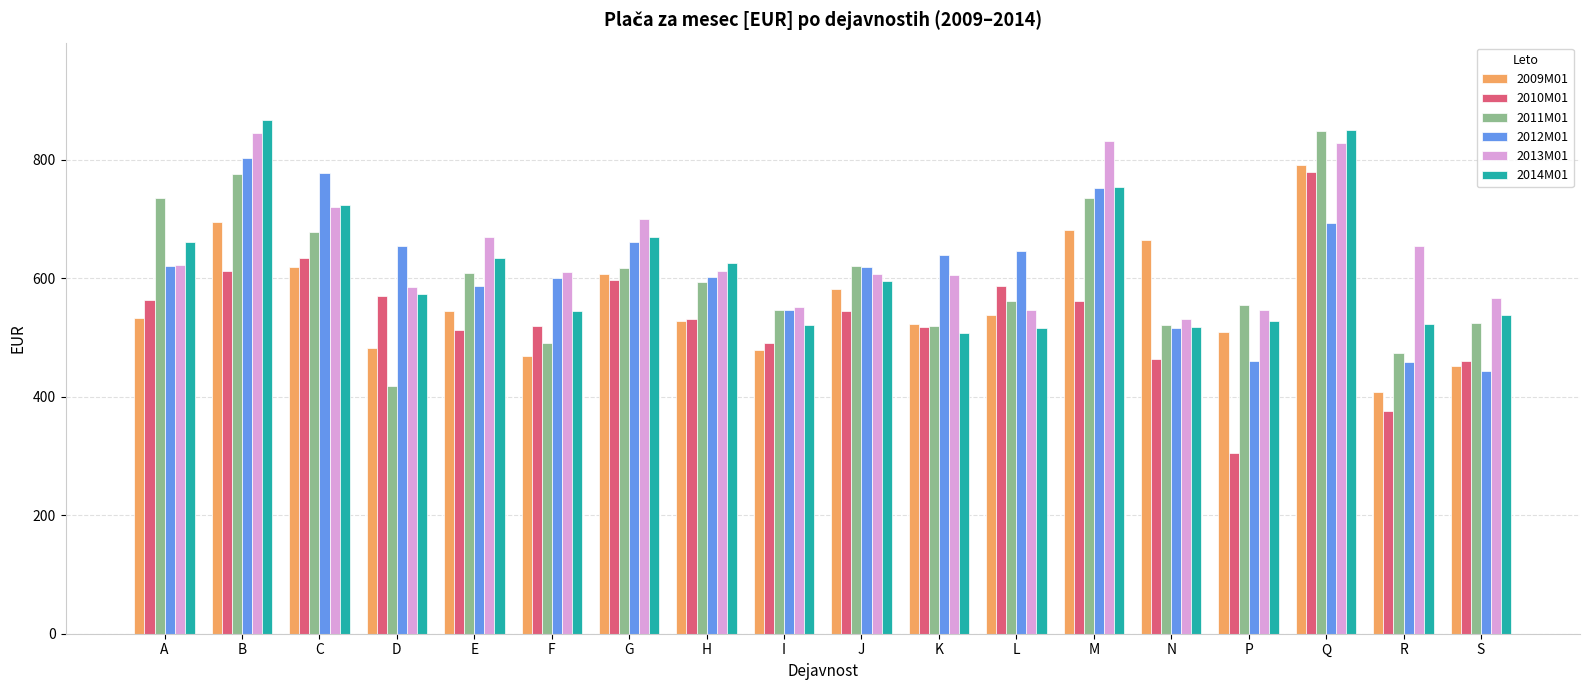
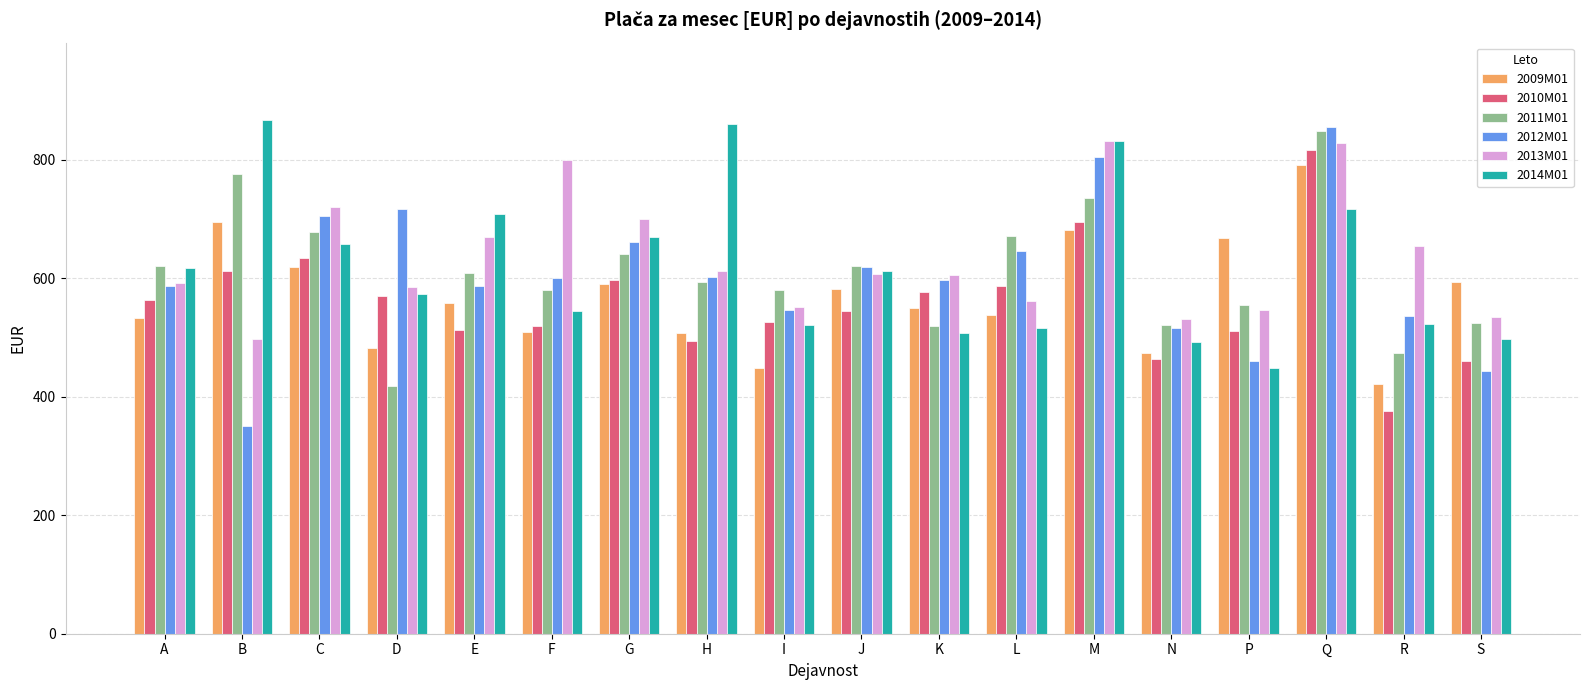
  {
    "2009M01": {
      "A": 530,
      "B": 700,
      "C": 620,
      "D": 480,
-     "E": 540,
-     "F": 470,
-     "G": 610,
-     "H": 530,
-     "I": 480,
+     "E": 560,
+     "F": 510,
+     "G": 590,
+     "H": 510,
+     "I": 450,
      "J": 580,
-     "K": 520,
+     "K": 550,
      "L": 540,
      "M": 680,
-     "N": 660,
-     "P": 510,
+     "N": 470,
+     "P": 670,
      "Q": 790,
-     "R": 410,
-     "S": 450
+     "R": 420,
+     "S": 590
    },
    "2010M01": {
      "A": 560,
      "B": 610,
      "C": 630,
      "D": 570,
      "E": 510,
      "F": 520,
      "G": 600,
-     "H": 530,
-     "I": 490,
+     "H": 490,
+     "I": 530,
      "J": 540,
-     "K": 520,
+     "K": 580,
      "L": 590,
-     "M": 560,
+     "M": 690,
      "N": 460,
-     "P": 310,
-     "Q": 780,
+     "P": 510,
+     "Q": 820,
      "R": 380,
      "S": 460
    },
    "2011M01": {
-     "A": 740,
+     "A": 620,
      "B": 780,
      "C": 680,
      "D": 420,
      "E": 610,
-     "F": 490,
-     "G": 620,
+     "F": 580,
+     "G": 640,
      "H": 590,
-     "I": 550,
+     "I": 580,
      "J": 620,
      "K": 520,
-     "L": 560,
+     "L": 670,
      "M": 730,
      "N": 520,
      "P": 560,
      "Q": 850,
      "R": 470,
      "S": 520
    },
    "2012M01": {
-     "A": 620,
-     "B": 800,
-     "C": 780,
-     "D": 650,
+     "A": 590,
+     "B": 350,
+     "C": 700,
+     "D": 720,
      "E": 590,
      "F": 600,
      "G": 660,
      "H": 600,
      "I": 550,
      "J": 620,
-     "K": 640,
+     "K": 600,
      "L": 650,
-     "M": 750,
+     "M": 800,
      "N": 520,
      "P": 460,
-     "Q": 690,
-     "R": 460,
+     "Q": 860,
+     "R": 540,
      "S": 440
    },
    "2013M01": {
-     "A": 620,
-     "B": 840,
+     "A": 590,
+     "B": 500,
      "C": 720,
      "D": 590,
      "E": 670,
-     "F": 610,
+     "F": 800,
      "G": 700,
      "H": 610,
      "I": 550,
      "J": 610,
      "K": 610,
-     "L": 550,
+     "L": 560,
      "M": 830,
      "N": 530,
      "P": 550,
      "Q": 830,
      "R": 650,
-     "S": 570
+     "S": 530
    },
    "2014M01": {
-     "A": 660,
+     "A": 620,
      "B": 870,
-     "C": 720,
+     "C": 660,
      "D": 570,
-     "E": 630,
+     "E": 710,
      "F": 550,
      "G": 670,
-     "H": 630,
+     "H": 860,
      "I": 520,
-     "J": 600,
+     "J": 610,
      "K": 510,
      "L": 520,
-     "M": 750,
-     "N": 520,
-     "P": 530,
-     "Q": 850,
+     "M": 830,
+     "N": 490,
+     "P": 450,
+     "Q": 720,
      "R": 520,
-     "S": 540
+     "S": 500
    }
  }
